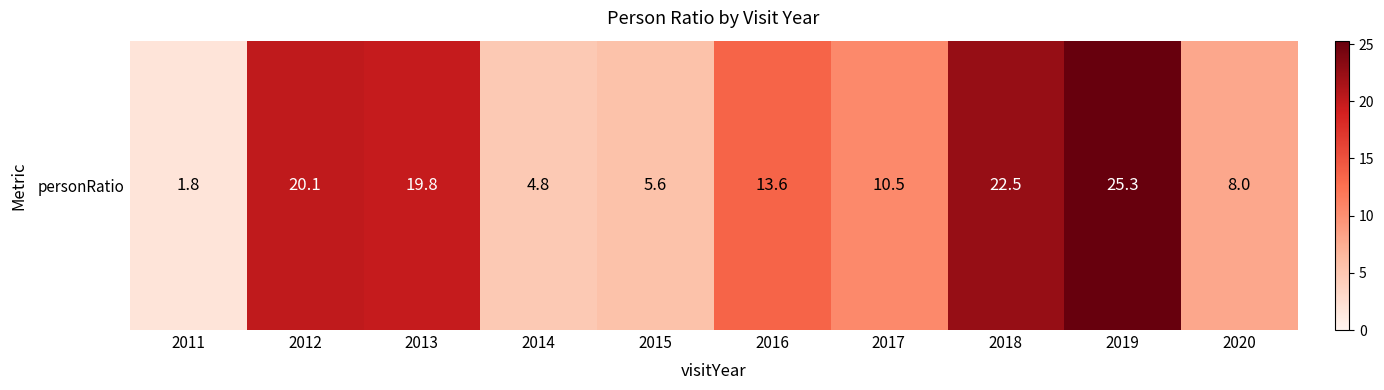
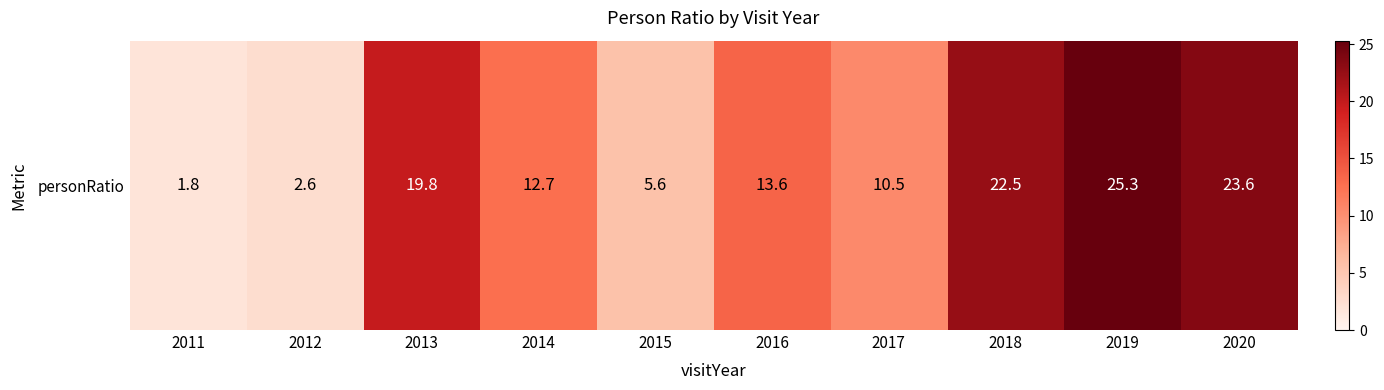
  {
    "personRatio": {
      "2011": 1.8,
-     "2012": 20.1,
+     "2012": 2.6,
      "2013": 19.8,
-     "2014": 4.8,
+     "2014": 12.7,
      "2015": 5.6,
      "2016": 13.6,
      "2017": 10.5,
      "2018": 22.5,
      "2019": 25.3,
-     "2020": 8.0
+     "2020": 23.6
    }
  }
